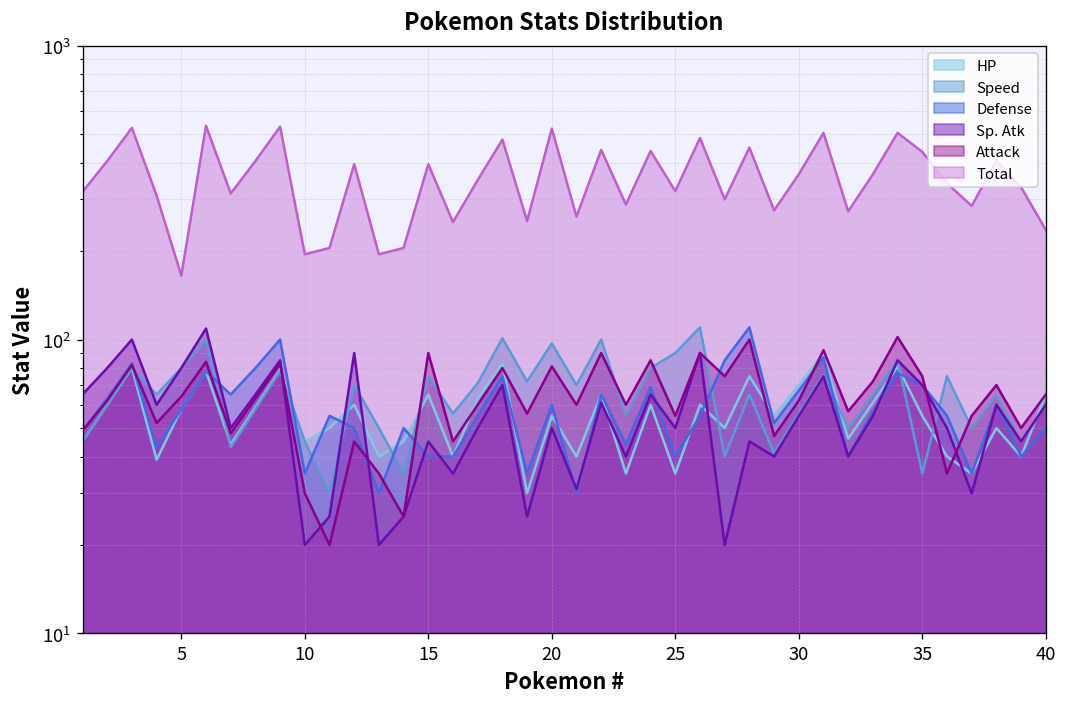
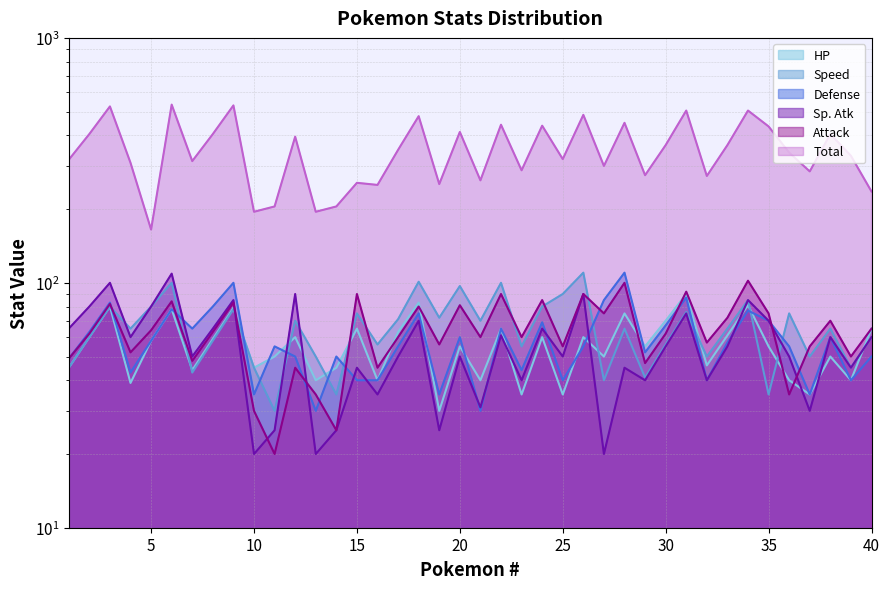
  {
    "Total": {
      "5": 170,
      "10": 200,
-     "15": 400,
-     "20": 520,
+     "15": 260,
+     "20": 410,
      "25": 320,
      "30": 370,
      "35": 440,
      "40": 240
    }
  }
